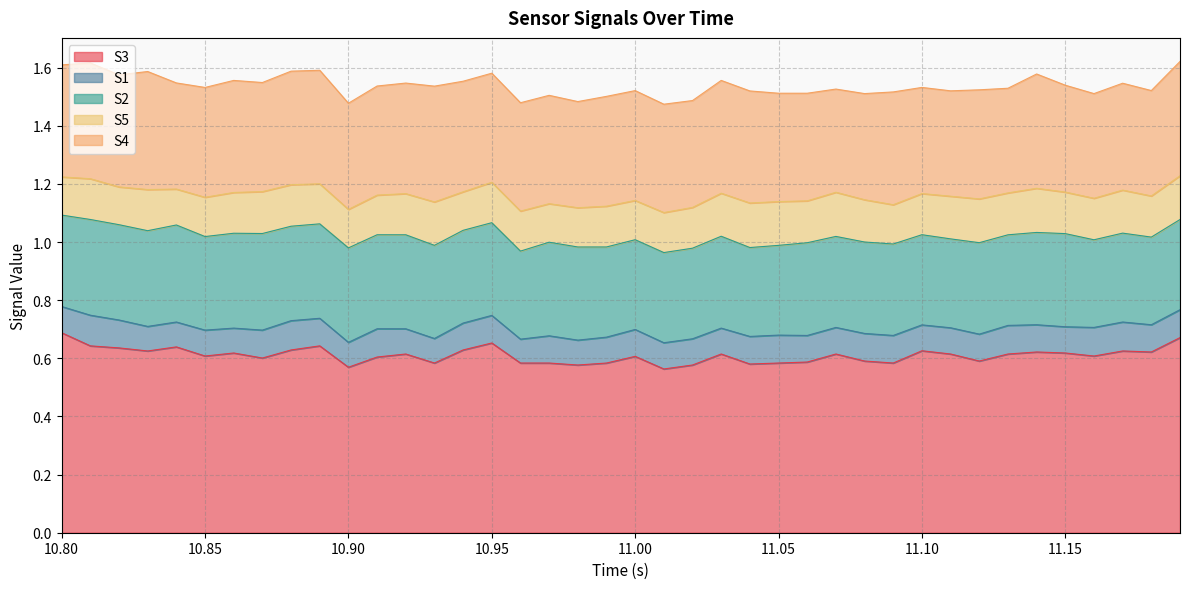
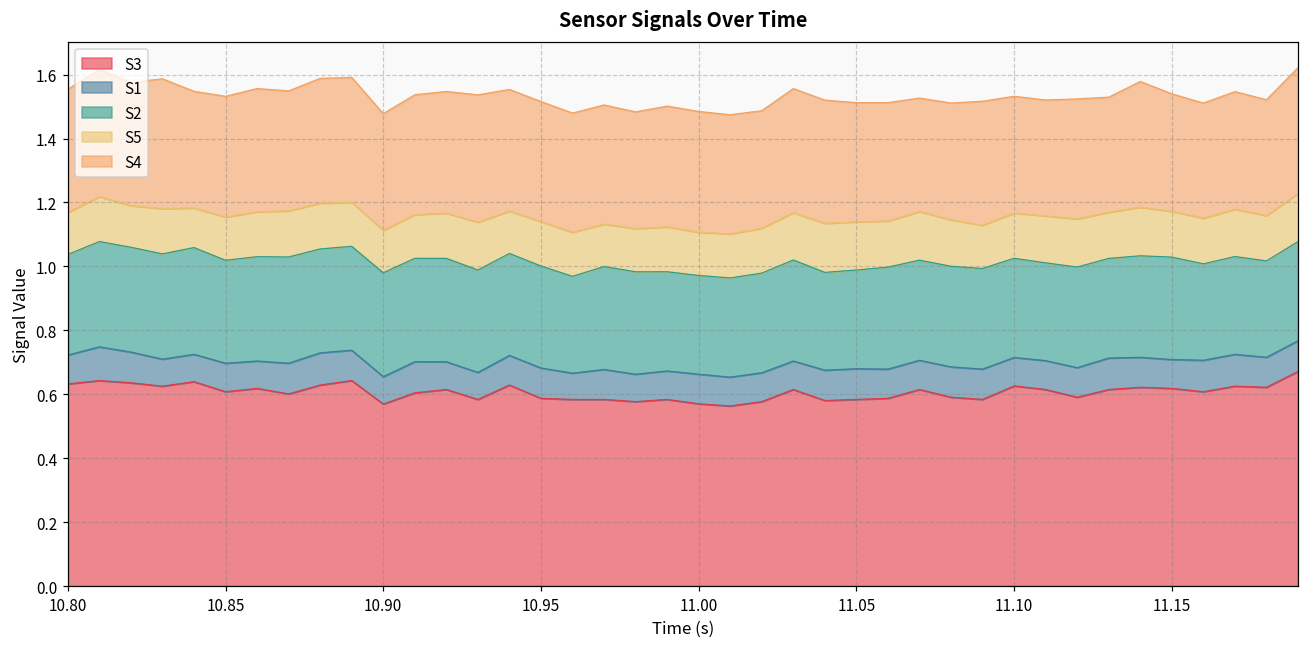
  {
    "S3": {
-     "10.80": 0.69,
+     "10.80": 0.63,
      "10.85": 0.61,
      "10.90": 0.57,
-     "10.95": 0.65,
-     "11.00": 0.61,
+     "10.95": 0.59,
+     "11.00": 0.57,
      "11.05": 0.58,
      "11.10": 0.63,
      "11.15": 0.62
    }
  }
